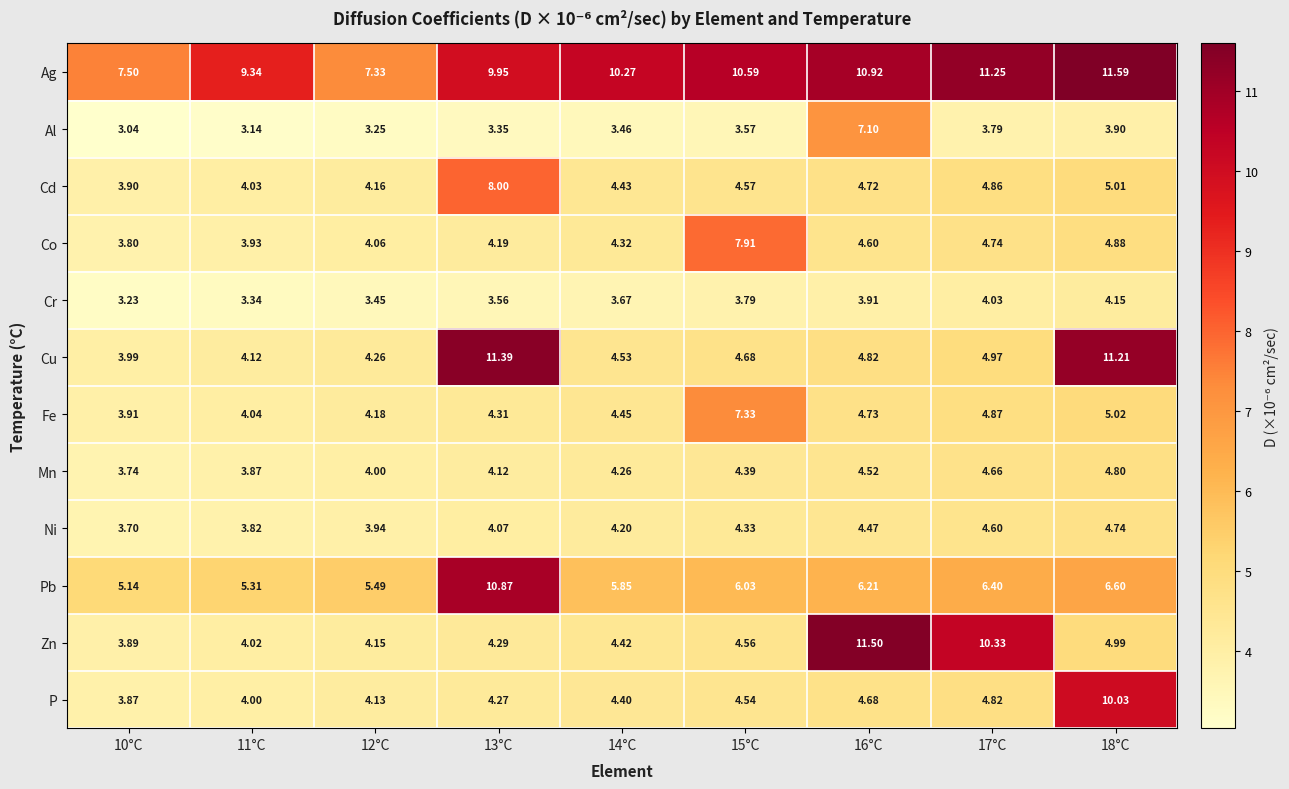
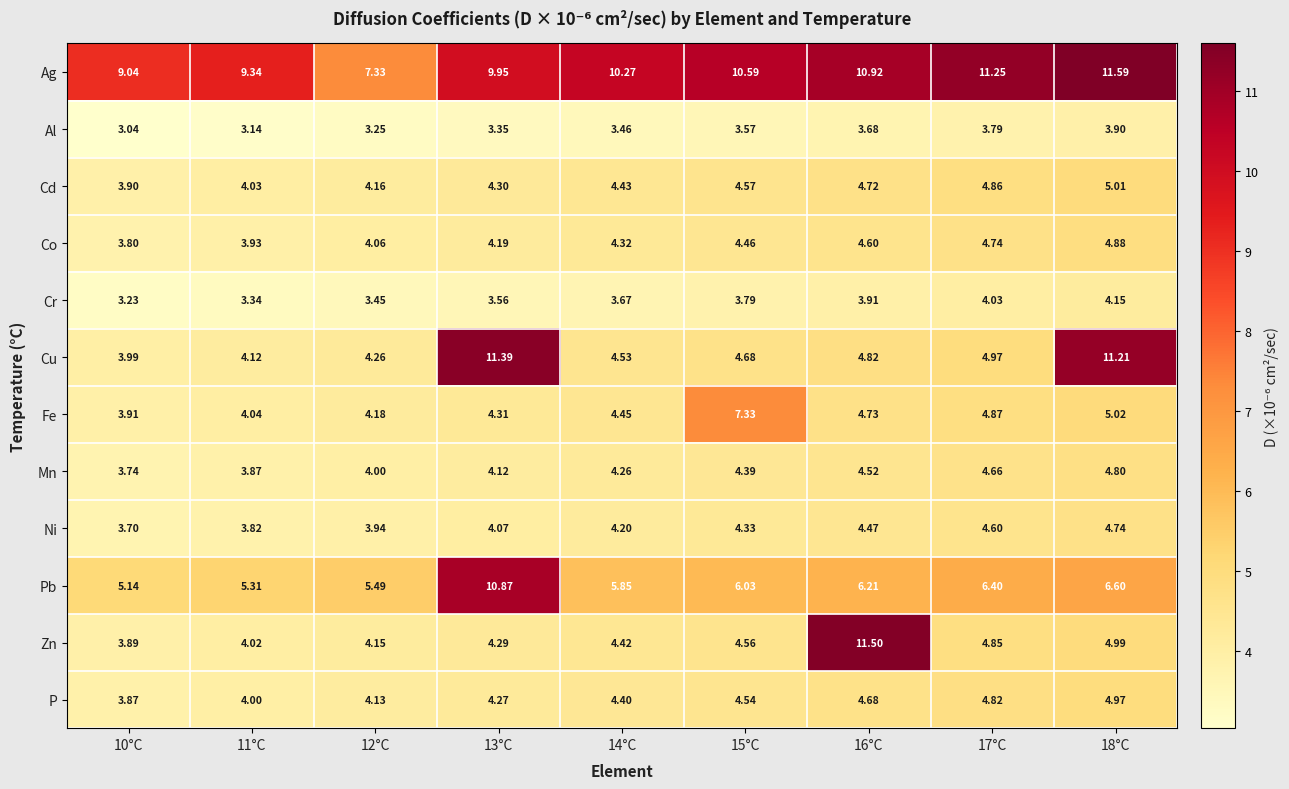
  {
    "Ag": {
-     "10°C": 7.50,
+     "10°C": 9.04,
      "11°C": 9.34,
      "12°C": 7.33,
      "13°C": 9.95,
      "14°C": 10.27,
      "15°C": 10.59,
      "16°C": 10.92,
      "17°C": 11.25,
      "18°C": 11.59
    },
    "Al": {
      "10°C": 3.04,
      "11°C": 3.14,
      "12°C": 3.25,
      "13°C": 3.35,
      "14°C": 3.46,
      "15°C": 3.57,
-     "16°C": 7.10,
+     "16°C": 3.68,
      "17°C": 3.79,
      "18°C": 3.90
    },
    "Cd": {
      "10°C": 3.90,
      "11°C": 4.03,
      "12°C": 4.16,
-     "13°C": 8.00,
+     "13°C": 4.30,
      "14°C": 4.43,
      "15°C": 4.57,
      "16°C": 4.72,
      "17°C": 4.86,
      "18°C": 5.01
    },
    "Co": {
      "10°C": 3.80,
      "11°C": 3.93,
      "12°C": 4.06,
      "13°C": 4.19,
      "14°C": 4.32,
-     "15°C": 7.91,
+     "15°C": 4.46,
      "16°C": 4.60,
      "17°C": 4.74,
      "18°C": 4.88
    },
    "Cr": {
      "10°C": 3.23,
      "11°C": 3.34,
      "12°C": 3.45,
      "13°C": 3.56,
      "14°C": 3.67,
      "15°C": 3.79,
      "16°C": 3.91,
      "17°C": 4.03,
      "18°C": 4.15
    },
    "Cu": {
      "10°C": 3.99,
      "11°C": 4.12,
      "12°C": 4.26,
      "13°C": 11.39,
      "14°C": 4.53,
      "15°C": 4.68,
      "16°C": 4.82,
      "17°C": 4.97,
      "18°C": 11.21
    },
    "Fe": {
      "10°C": 3.91,
      "11°C": 4.04,
      "12°C": 4.18,
      "13°C": 4.31,
      "14°C": 4.45,
      "15°C": 7.33,
      "16°C": 4.73,
      "17°C": 4.87,
      "18°C": 5.02
    },
    "Mn": {
      "10°C": 3.74,
      "11°C": 3.87,
      "12°C": 4.00,
      "13°C": 4.12,
      "14°C": 4.26,
      "15°C": 4.39,
      "16°C": 4.52,
      "17°C": 4.66,
      "18°C": 4.80
    },
    "Ni": {
      "10°C": 3.70,
      "11°C": 3.82,
      "12°C": 3.94,
      "13°C": 4.07,
      "14°C": 4.20,
      "15°C": 4.33,
      "16°C": 4.47,
      "17°C": 4.60,
      "18°C": 4.74
    },
    "Pb": {
      "10°C": 5.14,
      "11°C": 5.31,
      "12°C": 5.49,
      "13°C": 10.87,
      "14°C": 5.85,
      "15°C": 6.03,
      "16°C": 6.21,
      "17°C": 6.40,
      "18°C": 6.60
    },
    "Zn": {
      "10°C": 3.89,
      "11°C": 4.02,
      "12°C": 4.15,
      "13°C": 4.29,
      "14°C": 4.42,
      "15°C": 4.56,
      "16°C": 11.50,
-     "17°C": 10.33,
+     "17°C": 4.85,
      "18°C": 4.99
    },
    "P": {
      "10°C": 3.87,
      "11°C": 4.00,
      "12°C": 4.13,
      "13°C": 4.27,
      "14°C": 4.40,
      "15°C": 4.54,
      "16°C": 4.68,
      "17°C": 4.82,
-     "18°C": 10.03
+     "18°C": 4.97
    }
  }
